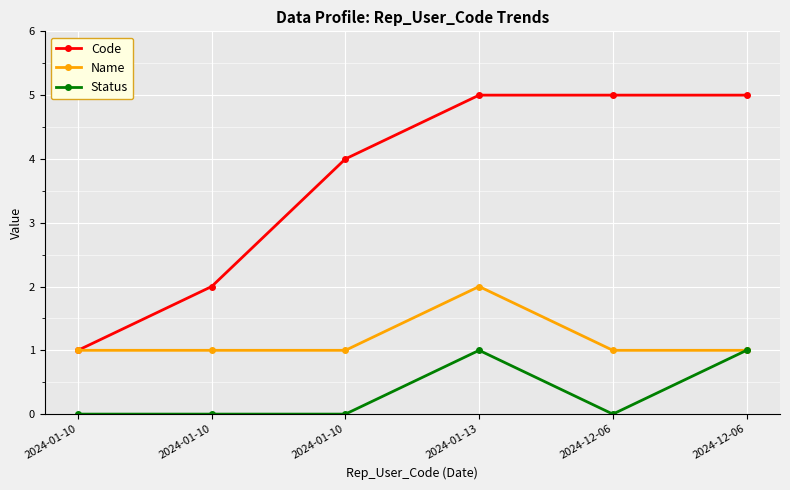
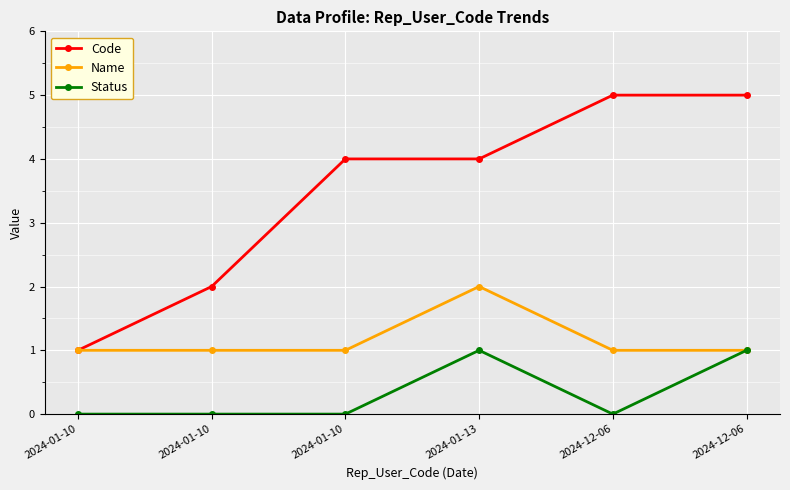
  {
    "Code": {
-     "2024-01-13": 5
+     "2024-01-13": 4
    },
    "Name": {
      "2024-01-13": 2
    },
    "Status": {
      "2024-01-13": 1
    }
  }
